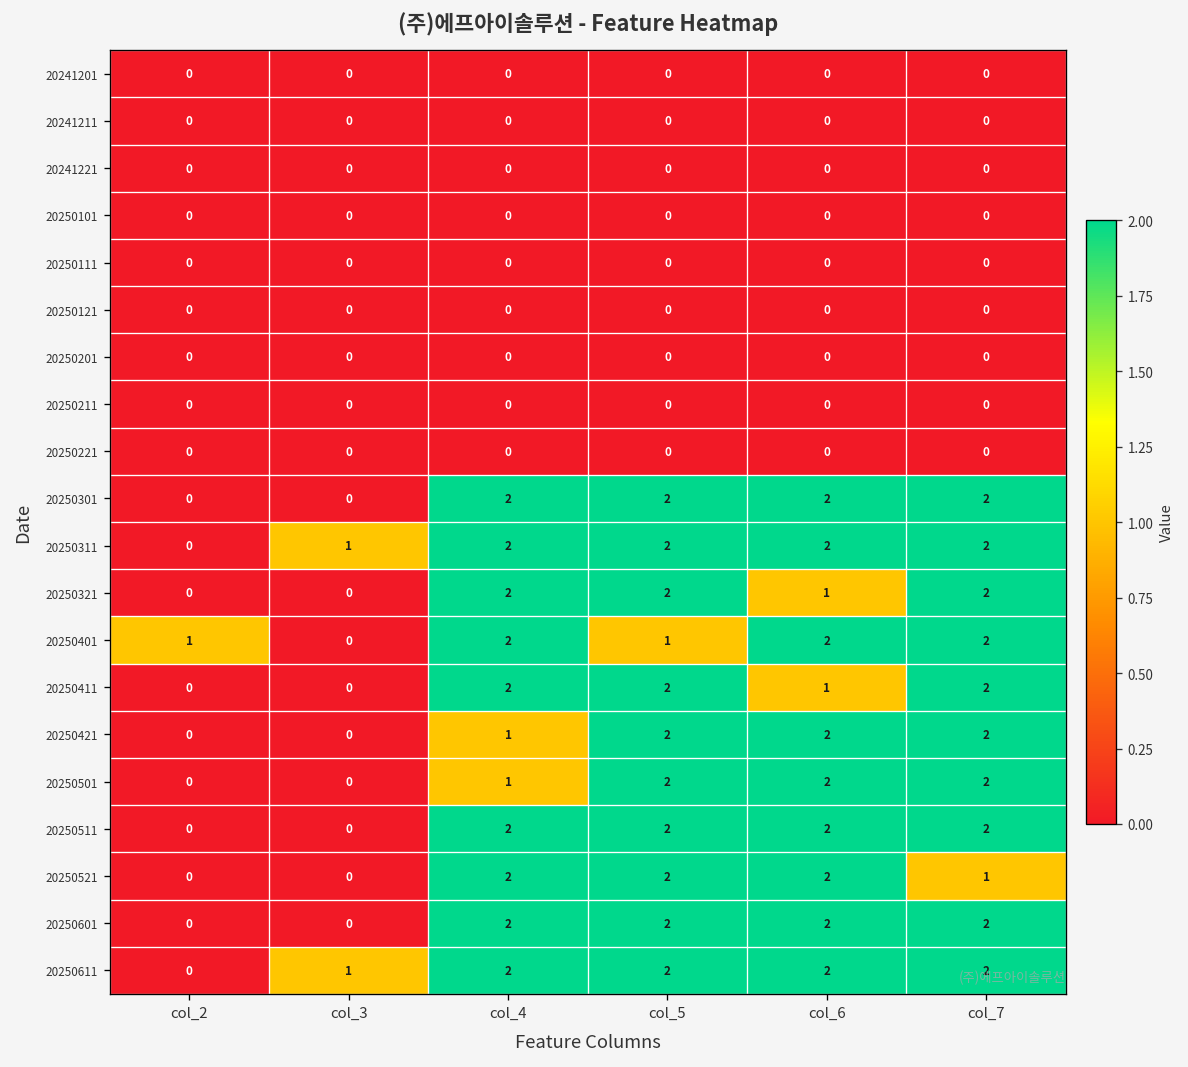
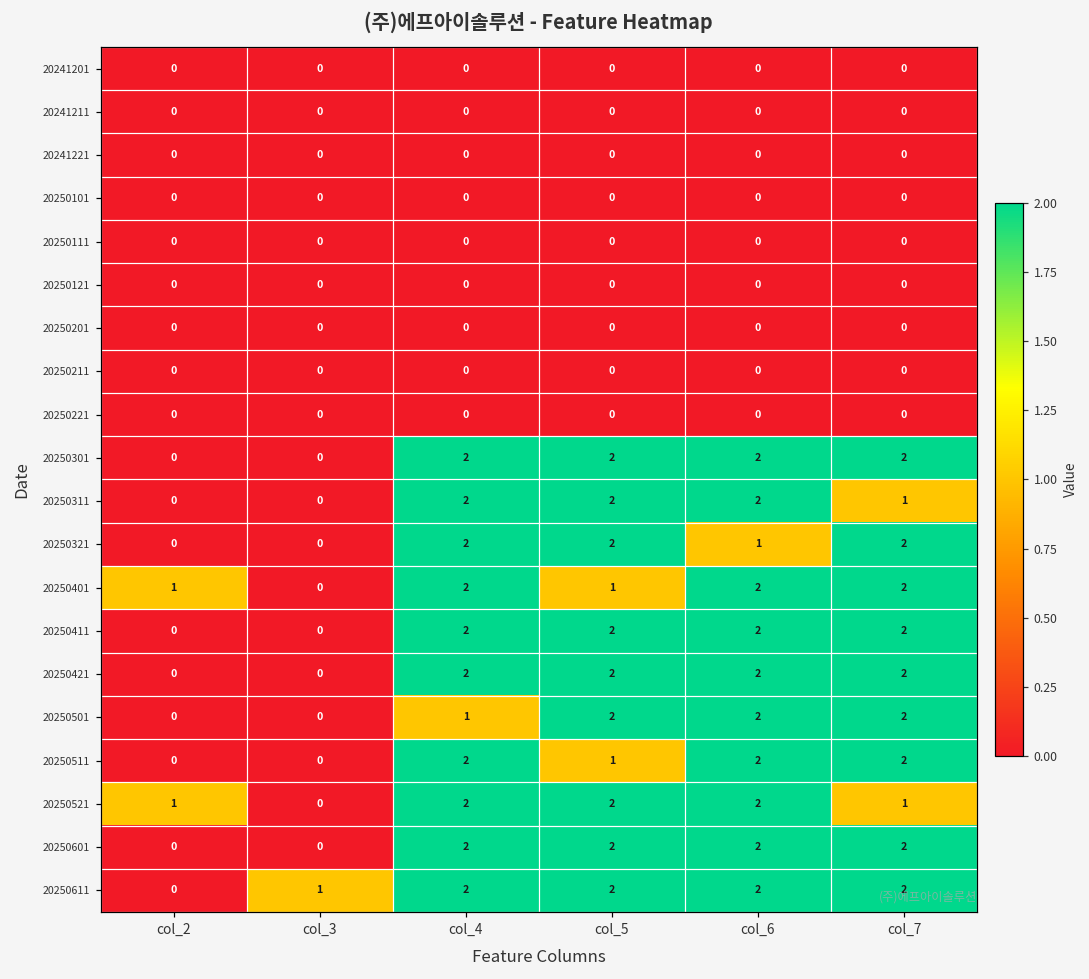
  {
    "20241201": {
      "col_2": 0,
      "col_3": 0,
      "col_4": 0,
      "col_5": 0,
      "col_6": 0,
      "col_7": 0
    },
    "20241211": {
      "col_2": 0,
      "col_3": 0,
      "col_4": 0,
      "col_5": 0,
      "col_6": 0,
      "col_7": 0
    },
    "20241221": {
      "col_2": 0,
      "col_3": 0,
      "col_4": 0,
      "col_5": 0,
      "col_6": 0,
      "col_7": 0
    },
    "20250101": {
      "col_2": 0,
      "col_3": 0,
      "col_4": 0,
      "col_5": 0,
      "col_6": 0,
      "col_7": 0
    },
    "20250111": {
      "col_2": 0,
      "col_3": 0,
      "col_4": 0,
      "col_5": 0,
      "col_6": 0,
      "col_7": 0
    },
    "20250121": {
      "col_2": 0,
      "col_3": 0,
      "col_4": 0,
      "col_5": 0,
      "col_6": 0,
      "col_7": 0
    },
    "20250201": {
      "col_2": 0,
      "col_3": 0,
      "col_4": 0,
      "col_5": 0,
      "col_6": 0,
      "col_7": 0
    },
    "20250211": {
      "col_2": 0,
      "col_3": 0,
      "col_4": 0,
      "col_5": 0,
      "col_6": 0,
      "col_7": 0
    },
    "20250221": {
      "col_2": 0,
      "col_3": 0,
      "col_4": 0,
      "col_5": 0,
      "col_6": 0,
      "col_7": 0
    },
    "20250301": {
      "col_2": 0,
      "col_3": 0,
      "col_4": 2,
      "col_5": 2,
      "col_6": 2,
      "col_7": 2
    },
    "20250311": {
      "col_2": 0,
-     "col_3": 1,
+     "col_3": 0,
      "col_4": 2,
      "col_5": 2,
      "col_6": 2,
-     "col_7": 2
+     "col_7": 1
    },
    "20250321": {
      "col_2": 0,
      "col_3": 0,
      "col_4": 2,
      "col_5": 2,
      "col_6": 1,
      "col_7": 2
    },
    "20250401": {
      "col_2": 1,
      "col_3": 0,
      "col_4": 2,
      "col_5": 1,
      "col_6": 2,
      "col_7": 2
    },
    "20250411": {
      "col_2": 0,
      "col_3": 0,
      "col_4": 2,
      "col_5": 2,
-     "col_6": 1,
+     "col_6": 2,
      "col_7": 2
    },
    "20250421": {
      "col_2": 0,
      "col_3": 0,
-     "col_4": 1,
+     "col_4": 2,
      "col_5": 2,
      "col_6": 2,
      "col_7": 2
    },
    "20250501": {
      "col_2": 0,
      "col_3": 0,
      "col_4": 1,
      "col_5": 2,
      "col_6": 2,
      "col_7": 2
    },
    "20250511": {
      "col_2": 0,
      "col_3": 0,
      "col_4": 2,
-     "col_5": 2,
+     "col_5": 1,
      "col_6": 2,
      "col_7": 2
    },
    "20250521": {
-     "col_2": 0,
+     "col_2": 1,
      "col_3": 0,
      "col_4": 2,
      "col_5": 2,
      "col_6": 2,
      "col_7": 1
    },
    "20250601": {
      "col_2": 0,
      "col_3": 0,
      "col_4": 2,
      "col_5": 2,
      "col_6": 2,
      "col_7": 2
    },
    "20250611": {
      "col_2": 0,
      "col_3": 1,
      "col_4": 2,
      "col_5": 2,
      "col_6": 2
    }
  }
